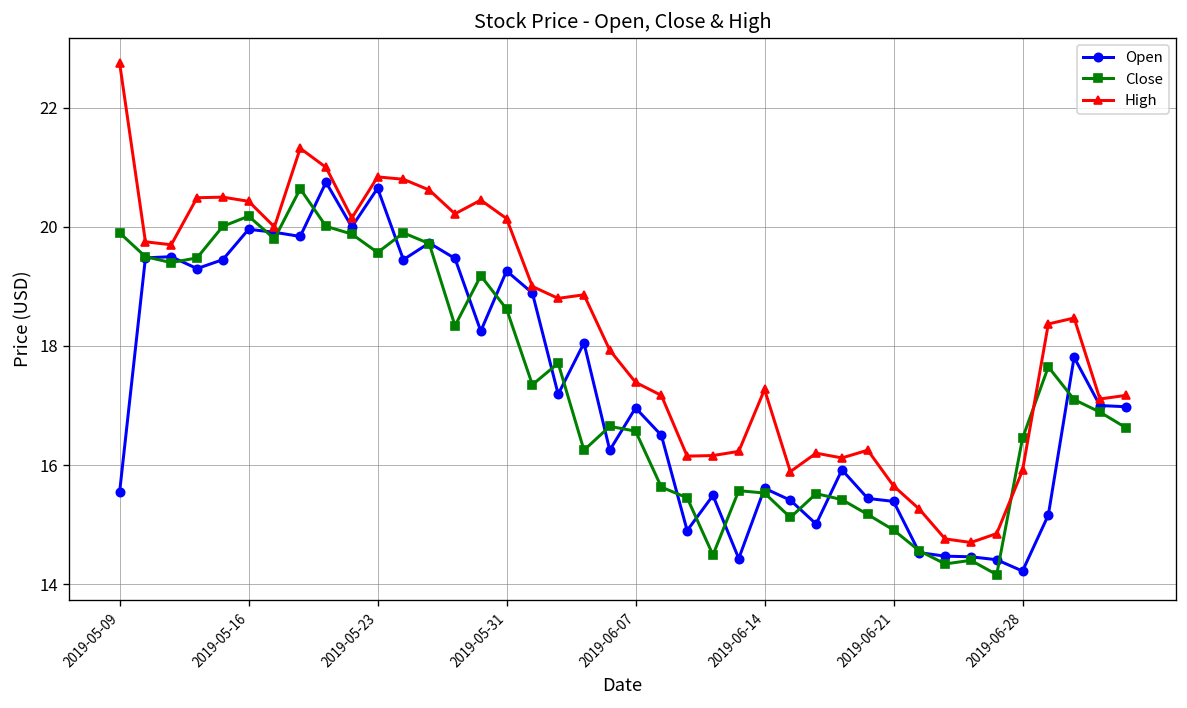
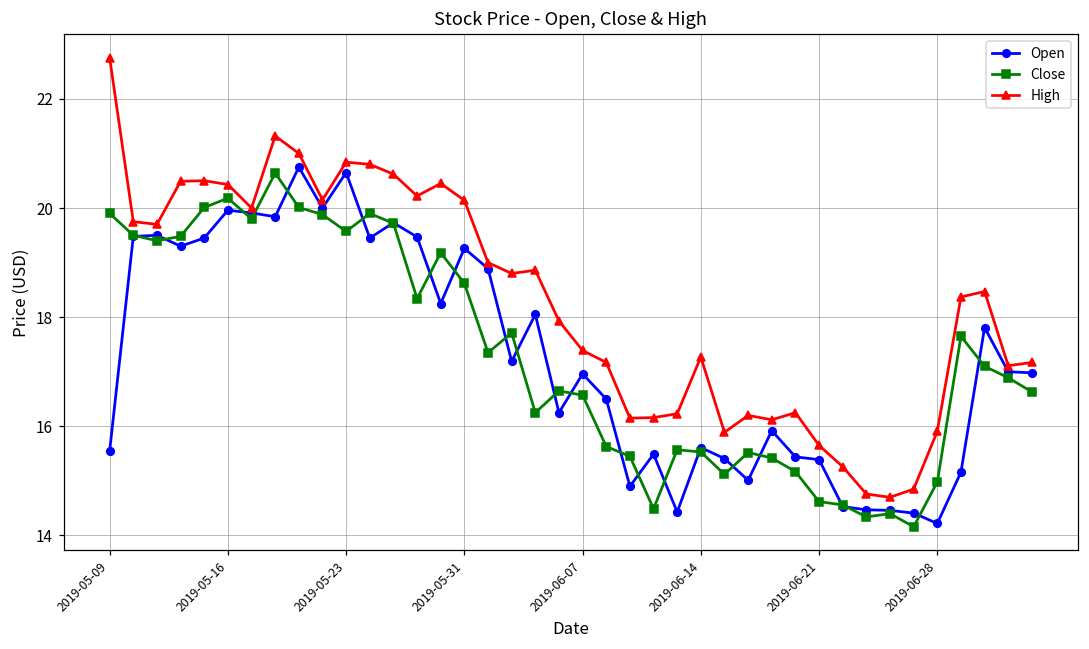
  {
    "Open": {
      "2019-05-09": 15.6,
      "2019-05-16": 20.0,
      "2019-05-23": 20.7,
      "2019-05-31": 19.3,
      "2019-06-07": 17.0,
      "2019-06-14": 15.6,
      "2019-06-21": 15.4,
      "2019-06-28": 14.2
    },
    "Close": {
      "2019-05-09": 19.9,
      "2019-05-16": 20.2,
      "2019-05-23": 19.6,
      "2019-05-31": 18.6,
      "2019-06-07": 16.6,
      "2019-06-14": 15.5,
-     "2019-06-21": 14.9,
-     "2019-06-28": 16.5
+     "2019-06-21": 14.6,
+     "2019-06-28": 15.0
    },
    "High": {
      "2019-05-09": 22.8,
      "2019-05-16": 20.4,
      "2019-05-23": 20.8,
      "2019-05-31": 20.1,
      "2019-06-07": 17.4,
      "2019-06-14": 17.3,
      "2019-06-21": 15.7,
      "2019-06-28": 15.9
    }
  }
